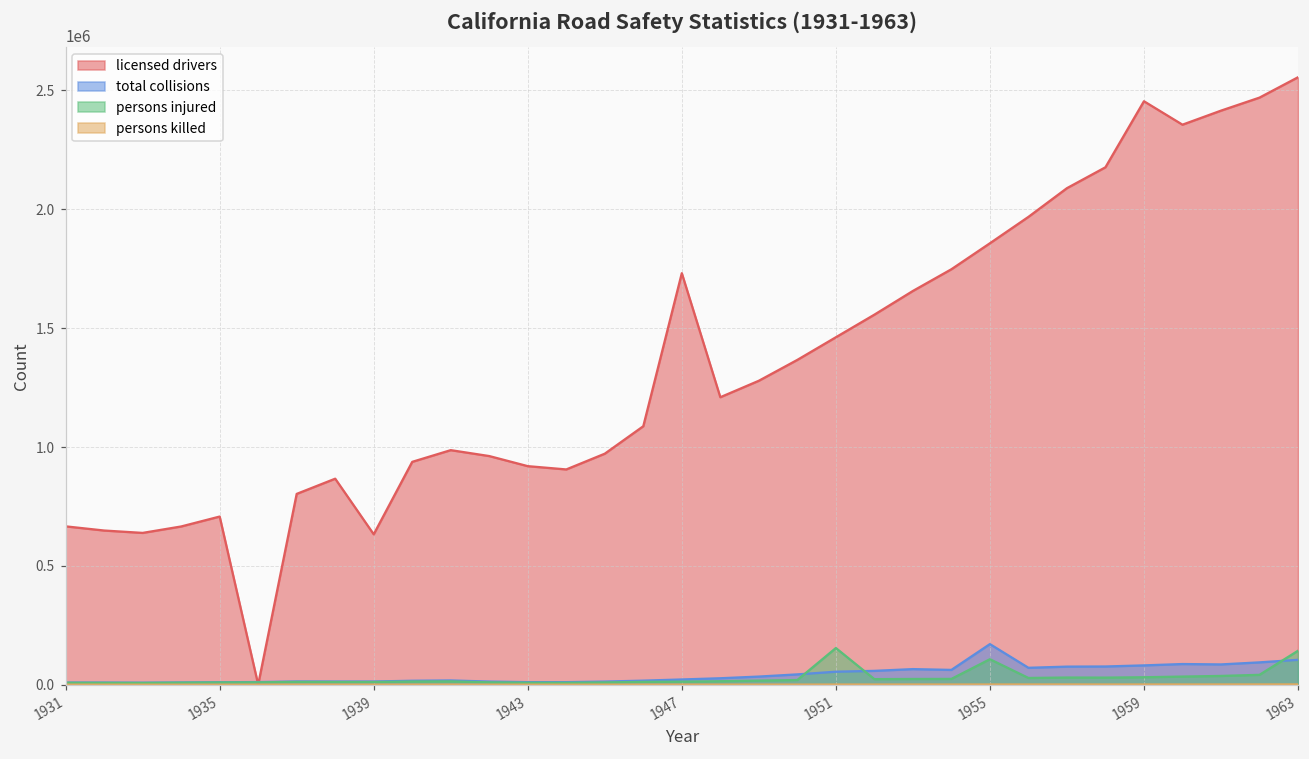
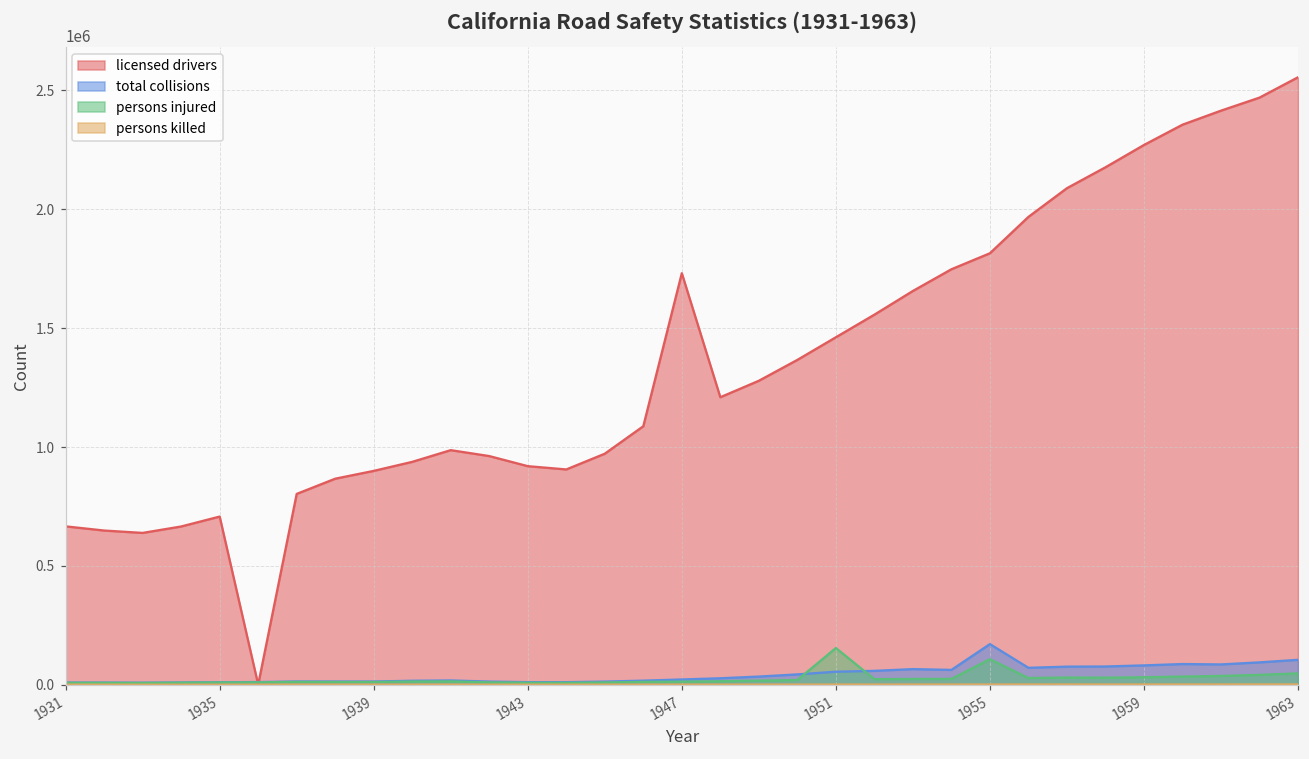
  {
    "licensed drivers": {
      "1931": 670000,
      "1935": 710000,
-     "1939": 630000,
+     "1939": 900000,
      "1943": 920000,
      "1947": 1730000,
      "1951": 1460000,
-     "1955": 1860000,
-     "1959": 2450000,
+     "1955": 1810000,
+     "1959": 2270000,
      "1963": 2560000
    },
    "total collisions": {
      "1951": 50000,
      "1955": 170000,
      "1959": 80000,
      "1963": 100000
    },
    "persons injured": {
      "1951": 150000,
      "1955": 110000,
      "1959": 30000,
-     "1963": 140000
+     "1963": 50000
    },
    "persons killed": {
      "1947": 0,
      "1951": 0,
      "1955": 0,
      "1959": 0,
      "1963": 0
    }
  }
